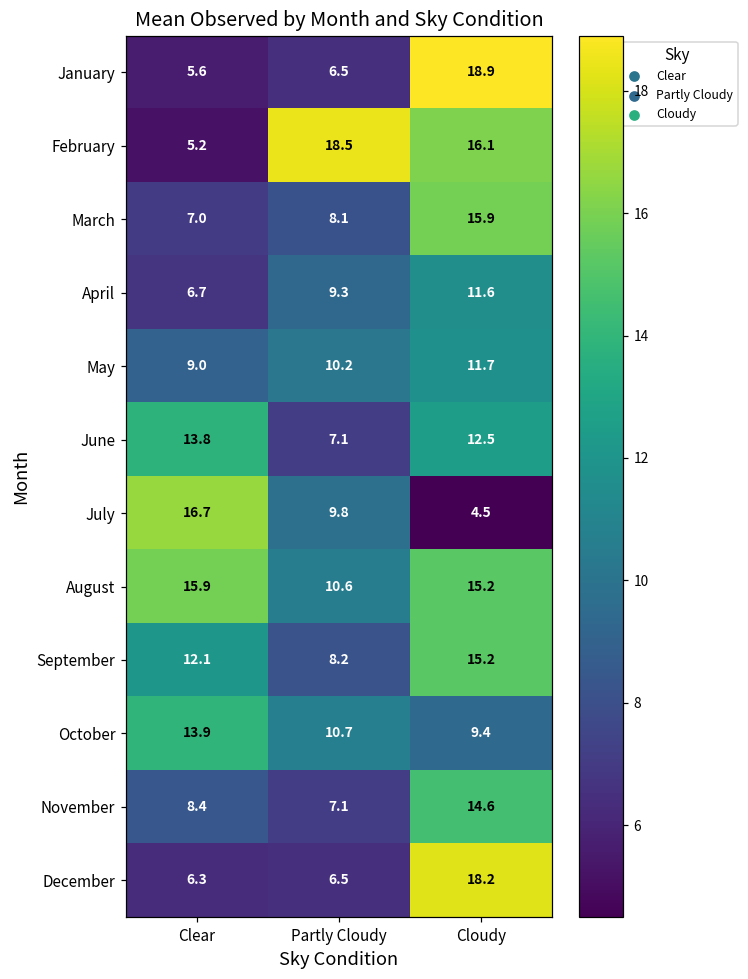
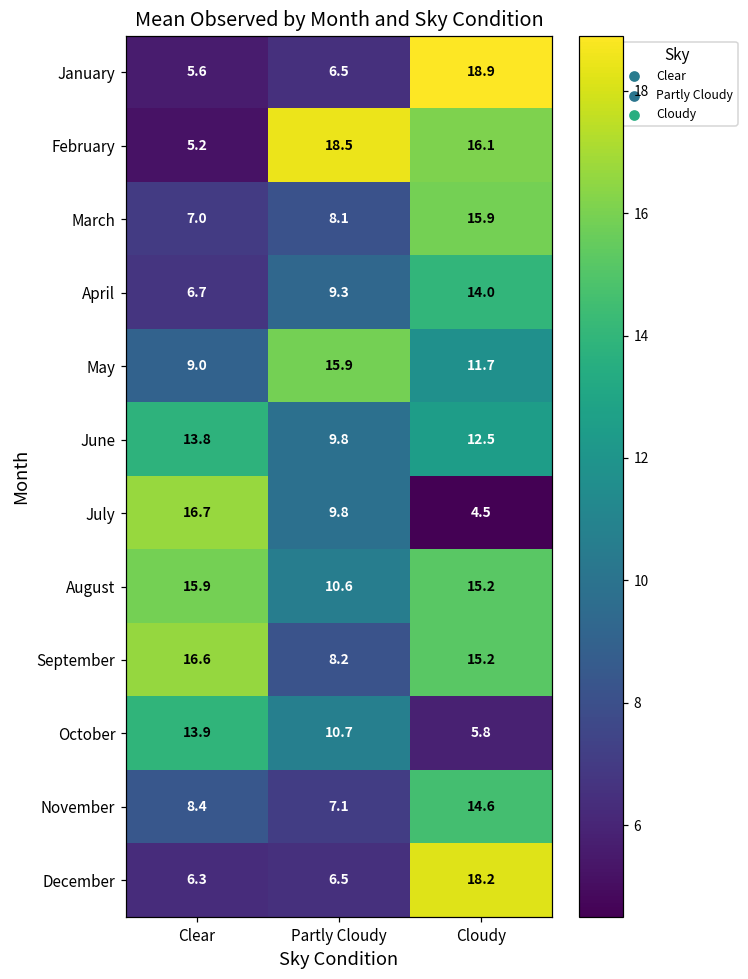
  {
    "January": {
      "Clear": 5.6,
      "Partly Cloudy": 6.5,
      "Cloudy": 18.9
    },
    "February": {
      "Clear": 5.2,
      "Partly Cloudy": 18.5,
      "Cloudy": 16.1
    },
    "March": {
      "Clear": 7.0,
      "Partly Cloudy": 8.1,
      "Cloudy": 15.9
    },
    "April": {
      "Clear": 6.7,
      "Partly Cloudy": 9.3,
-     "Cloudy": 11.6
+     "Cloudy": 14.0
    },
    "May": {
      "Clear": 9.0,
-     "Partly Cloudy": 10.2,
+     "Partly Cloudy": 15.9,
      "Cloudy": 11.7
    },
    "June": {
      "Clear": 13.8,
-     "Partly Cloudy": 7.1,
+     "Partly Cloudy": 9.8,
      "Cloudy": 12.5
    },
    "July": {
      "Clear": 16.7,
      "Partly Cloudy": 9.8,
      "Cloudy": 4.5
    },
    "August": {
      "Clear": 15.9,
      "Partly Cloudy": 10.6,
      "Cloudy": 15.2
    },
    "September": {
-     "Clear": 12.1,
+     "Clear": 16.6,
      "Partly Cloudy": 8.2,
      "Cloudy": 15.2
    },
    "October": {
      "Clear": 13.9,
      "Partly Cloudy": 10.7,
-     "Cloudy": 9.4
+     "Cloudy": 5.8
    },
    "November": {
      "Clear": 8.4,
      "Partly Cloudy": 7.1,
      "Cloudy": 14.6
    },
    "December": {
      "Clear": 6.3,
      "Partly Cloudy": 6.5,
      "Cloudy": 18.2
    }
  }
